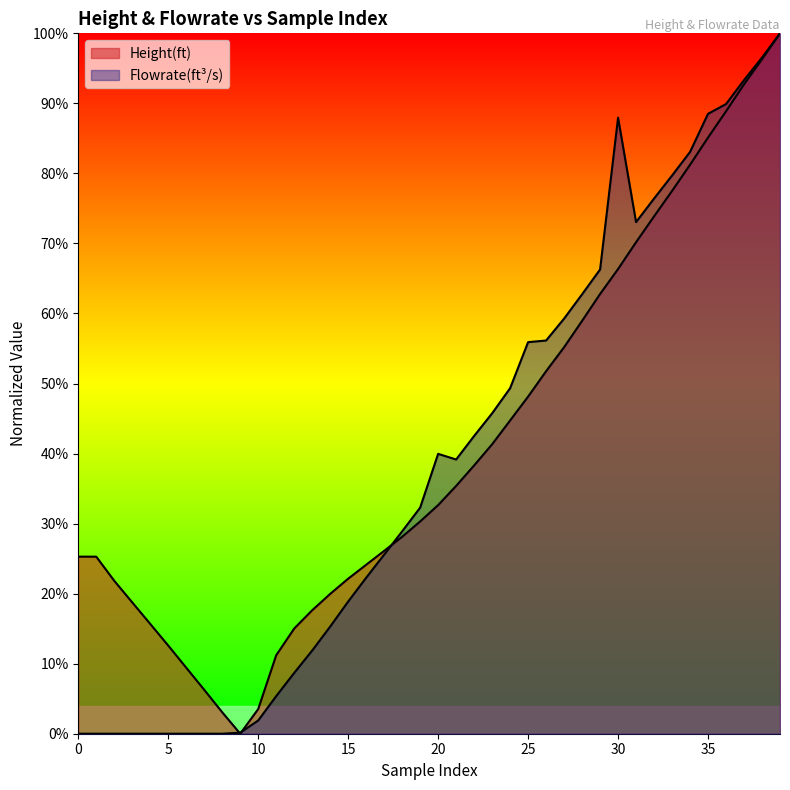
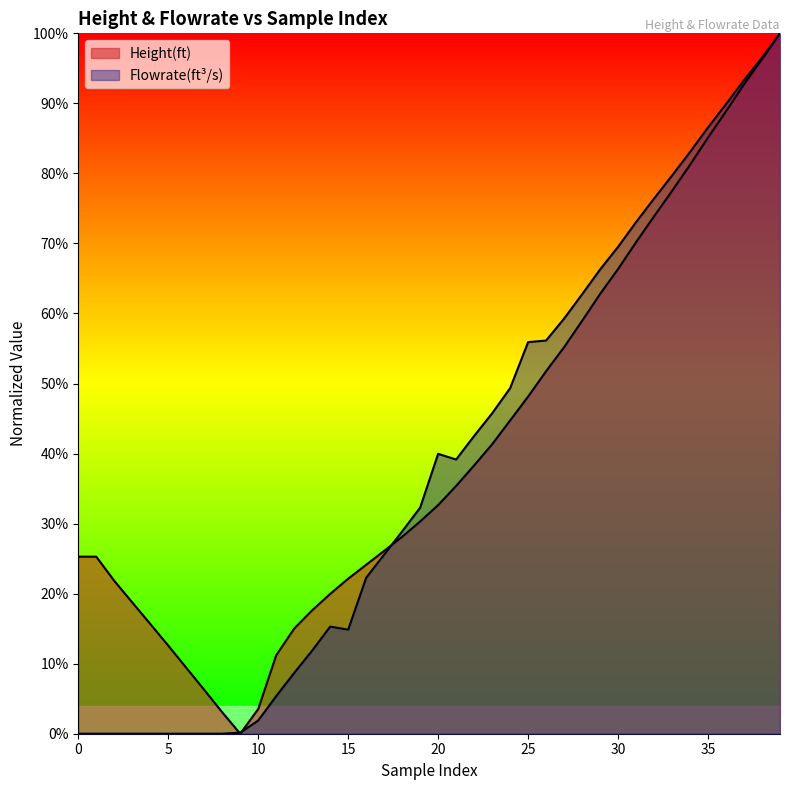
  {
    "Height(ft)": {
      "0": "25%",
      "5": "13%",
      "15": "22%",
      "20": "33%",
      "25": "48%",
      "30": "66%",
      "35": "85%"
    },
    "Flowrate(ft³/s)": {
-     "15": "19%",
+     "15": "15%",
      "20": "40%",
      "25": "56%",
-     "30": "88%",
-     "35": "89%"
+     "30": "70%",
+     "35": "87%"
    }
  }
